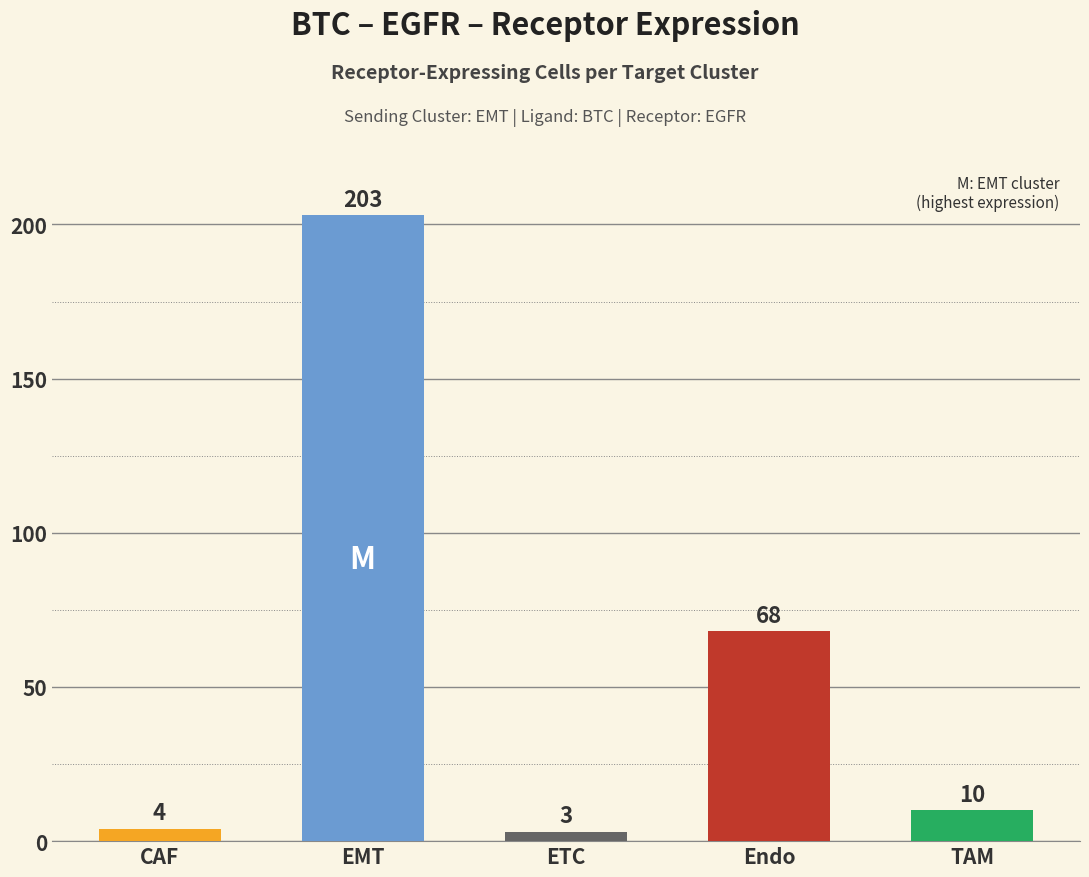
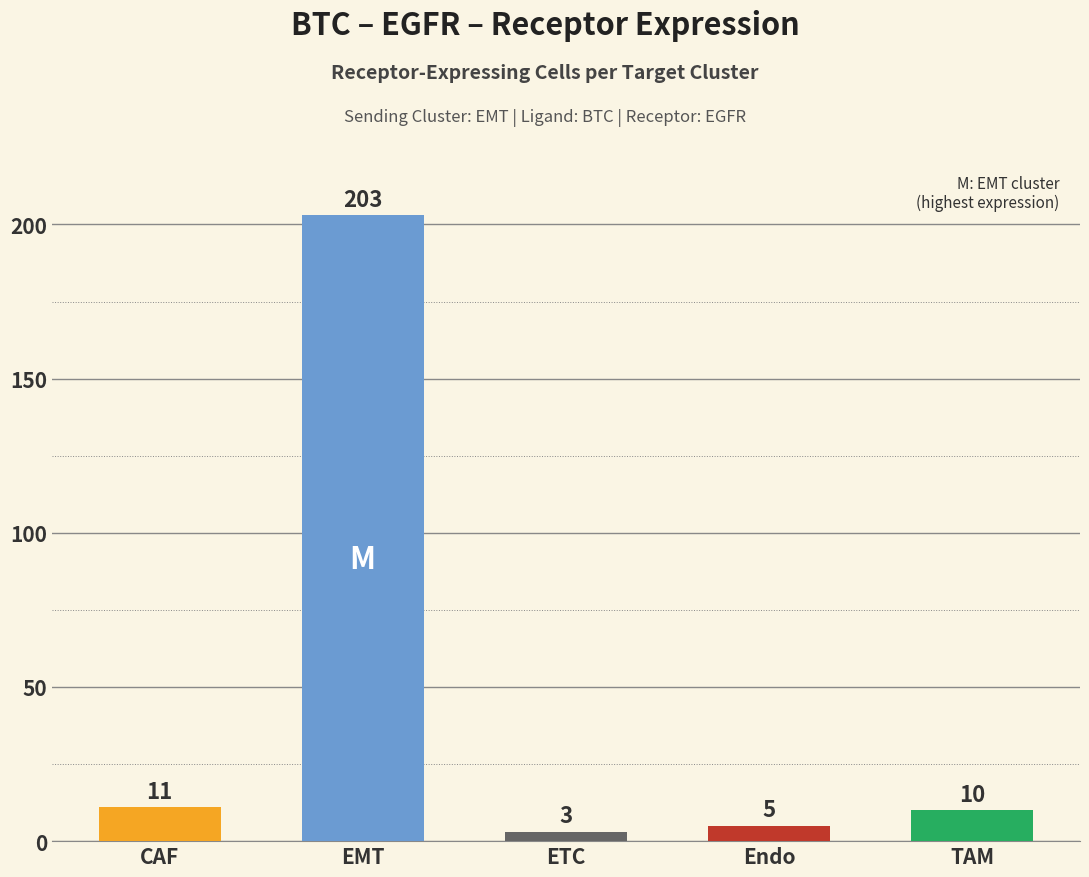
  {
-   "CAF": 4,
+   "CAF": 11,
    "EMT": 203,
    "ETC": 3,
-   "Endo": 68,
+   "Endo": 5,
    "TAM": 10
  }
